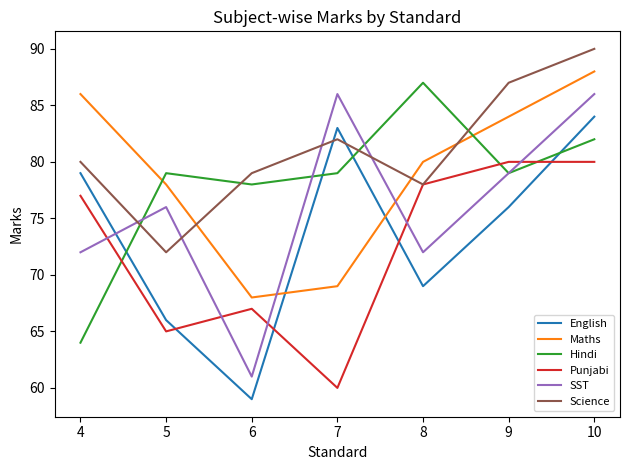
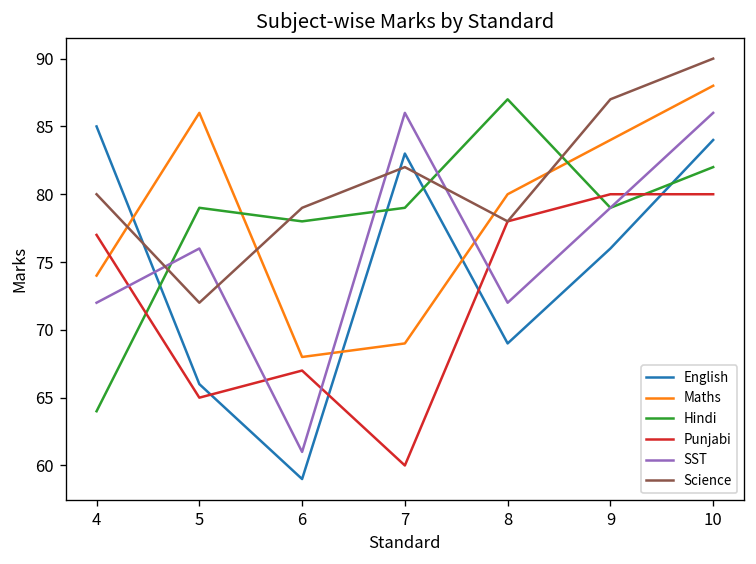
  {
    "English": {
-     "4": 79,
+     "4": 85,
      "5": 66,
      "6": 59,
      "7": 83,
      "8": 69,
      "9": 76,
      "10": 84
    },
    "Maths": {
-     "4": 86,
-     "5": 78,
+     "4": 74,
+     "5": 86,
      "6": 68,
      "7": 69,
      "8": 80,
      "9": 84,
      "10": 88
    },
    "Hindi": {
      "4": 64,
      "5": 79,
      "6": 78,
      "7": 79,
      "8": 87,
      "10": 82
    },
    "Punjabi": {
      "4": 77,
      "5": 65,
      "6": 67,
      "7": 60,
      "9": 80,
      "10": 80
    },
    "SST": {
      "4": 72,
      "5": 76,
      "6": 61,
      "7": 86,
      "8": 72,
      "10": 86
    },
    "Science": {
      "4": 80,
      "5": 72,
      "6": 79,
      "7": 82,
      "9": 87,
      "10": 90
    }
  }
